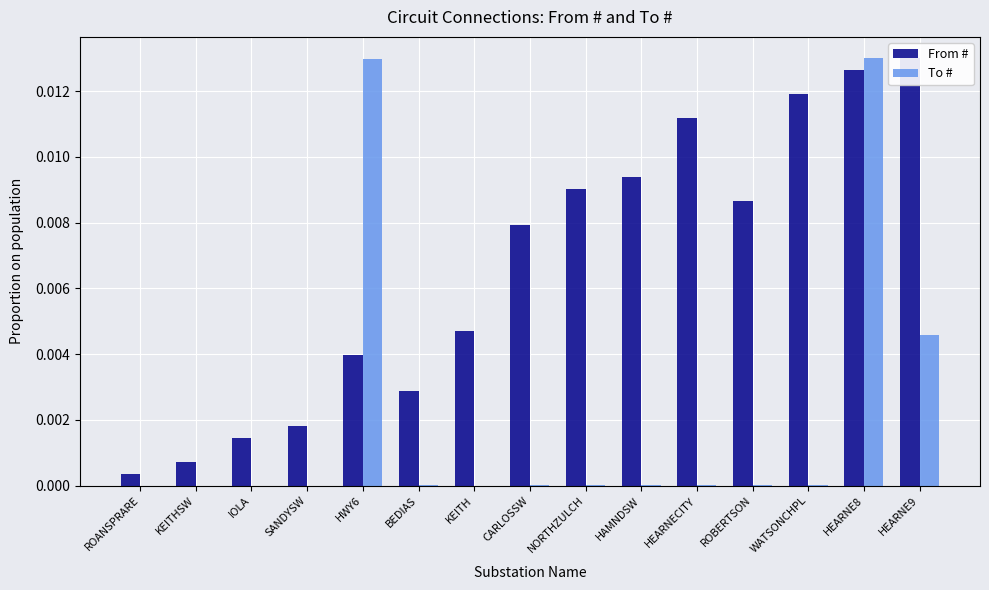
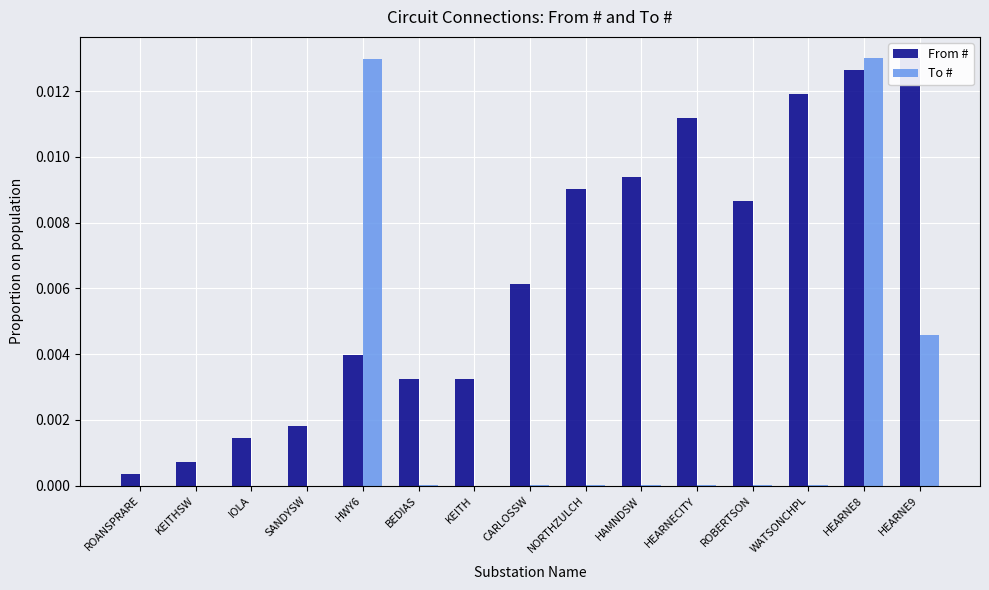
  {
    "From #": {
      "ROANSPRARE": 0.0004,
      "KEITHSW": 0.0007,
      "IOLA": 0.0014,
      "SANDYSW": 0.0018,
      "HWY6": 0.0040,
-     "BEDIAS": 0.0029,
-     "KEITH": 0.0047,
-     "CARLOSSW": 0.0079,
+     "BEDIAS": 0.0033,
+     "KEITH": 0.0033,
+     "CARLOSSW": 0.0061,
      "NORTHZULCH": 0.0090,
      "HAMNDSW": 0.0094,
      "HEARNECITY": 0.0112,
      "ROBERTSON": 0.0087,
      "WATSONCHPL": 0.0119,
      "HEARNE8": 0.0126
    },
    "To #": {
      "HWY6": 0.0130,
      "HEARNE8": 0.0130,
      "HEARNE9": 0.0046
    }
  }
